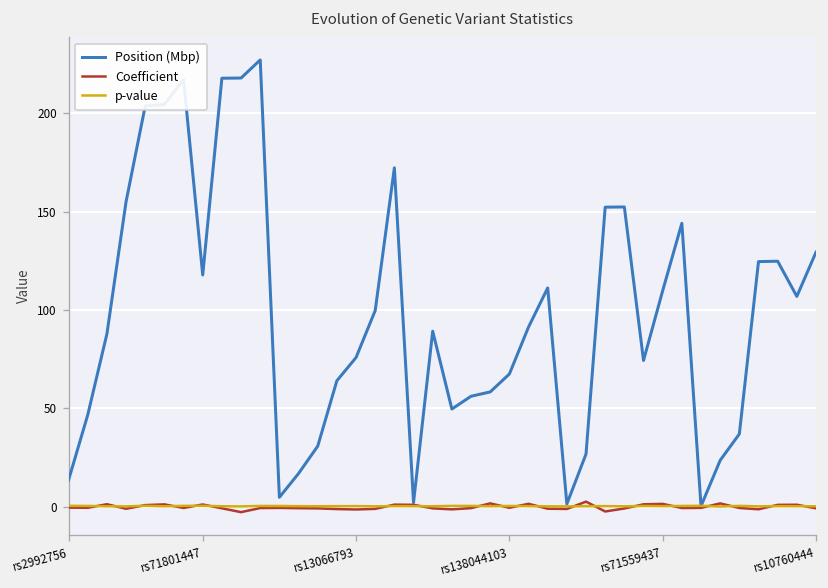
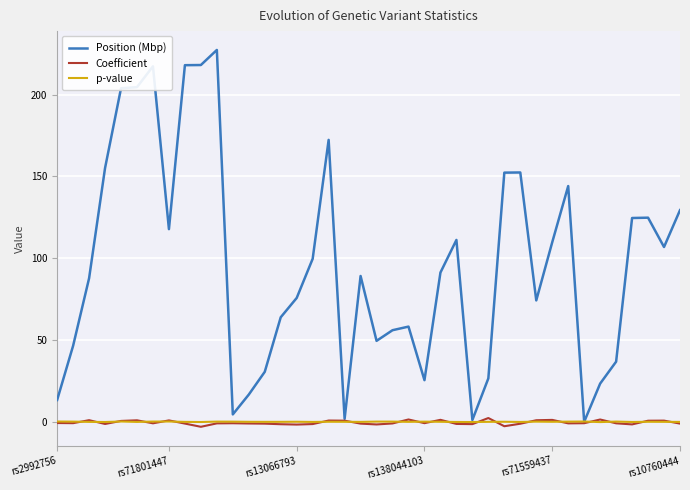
  {
    "Position (Mbp)": {
      "rs2992756": 14,
      "rs71801447": 118,
      "rs13066793": 76,
-     "rs138044103": 67,
+     "rs138044103": 26,
      "rs71559437": 110,
      "rs10760444": 129
    },
    "Coefficient": {
      "rs13066793": -2
    },
    "p-value": {
      "rs13066793": 0
    }
  }
